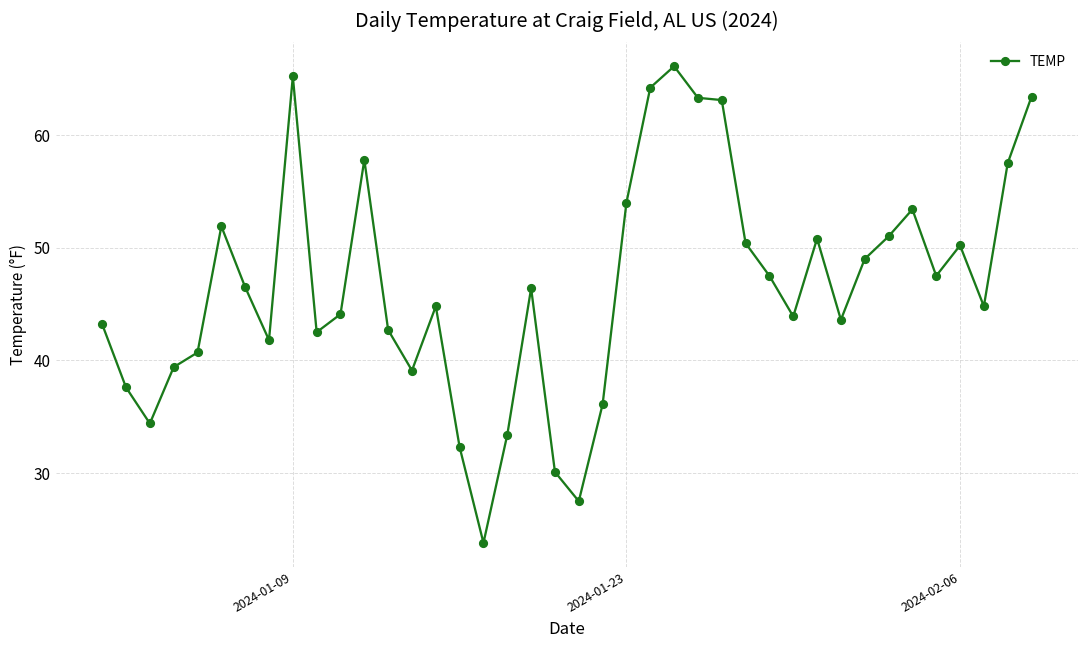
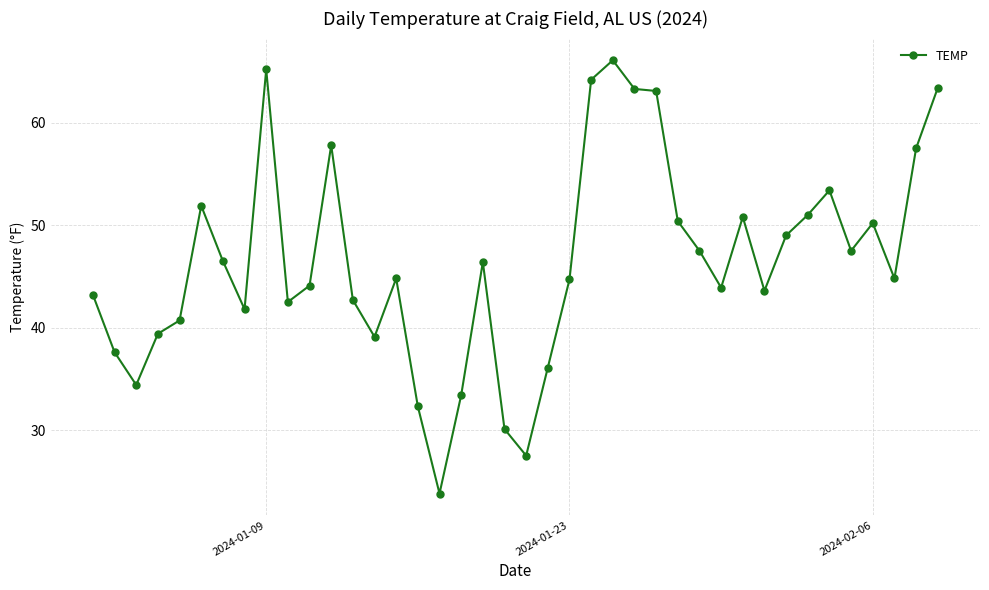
  {
    "2024-01-09": 65.2,
-   "2024-01-23": 54.0,
+   "2024-01-23": 44.7,
    "2024-02-06": 50.2
  }
